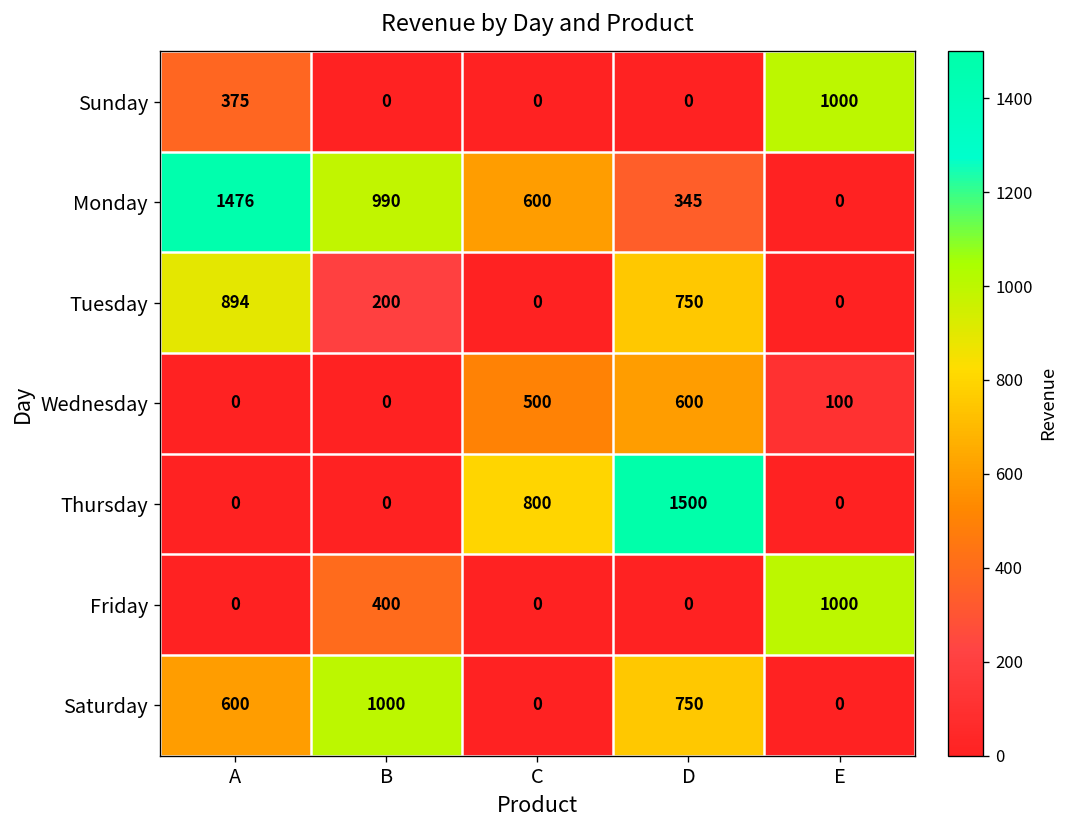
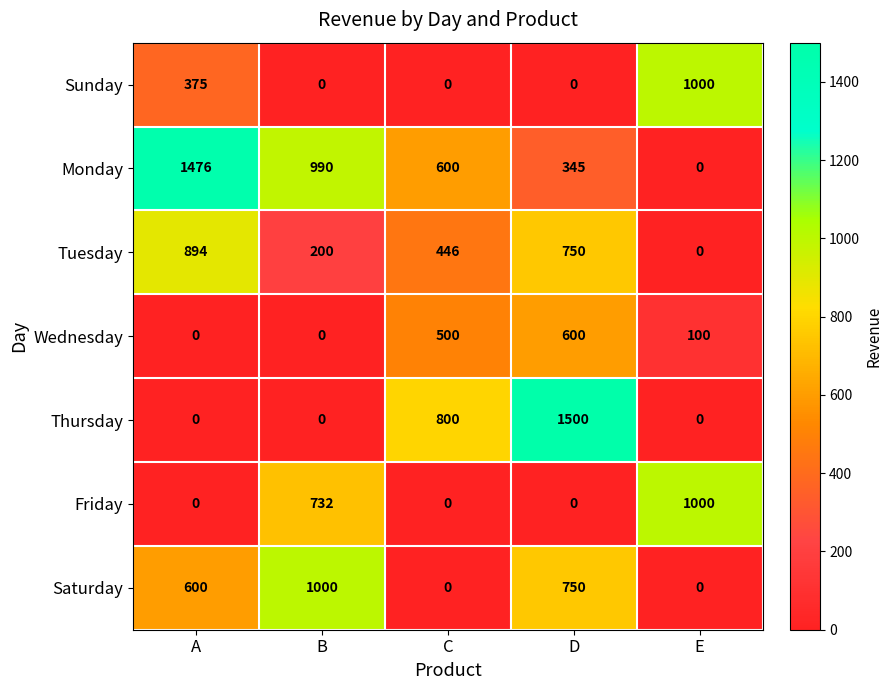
  {
    "Sunday": {
      "A": 375,
      "B": 0,
      "C": 0,
      "D": 0,
      "E": 1000
    },
    "Monday": {
      "A": 1476,
      "B": 990,
      "C": 600,
      "D": 345,
      "E": 0
    },
    "Tuesday": {
      "A": 894,
      "B": 200,
-     "C": 0,
+     "C": 446,
      "D": 750,
      "E": 0
    },
    "Wednesday": {
      "A": 0,
      "B": 0,
      "C": 500,
      "D": 600,
      "E": 100
    },
    "Thursday": {
      "A": 0,
      "B": 0,
      "C": 800,
      "D": 1500,
      "E": 0
    },
    "Friday": {
      "A": 0,
-     "B": 400,
+     "B": 732,
      "C": 0,
      "D": 0,
      "E": 1000
    },
    "Saturday": {
      "A": 600,
      "B": 1000,
      "C": 0,
      "D": 750,
      "E": 0
    }
  }
